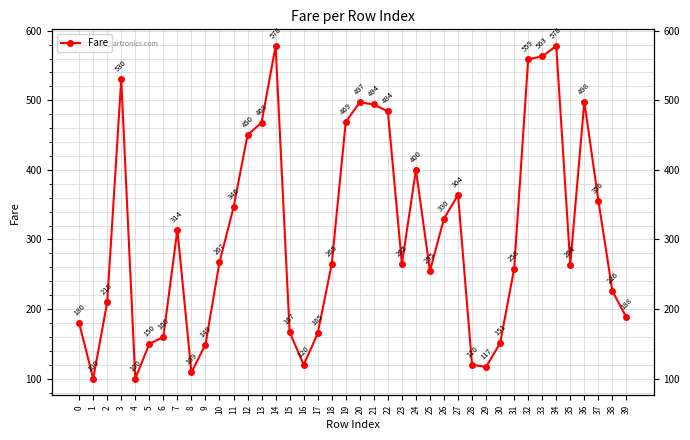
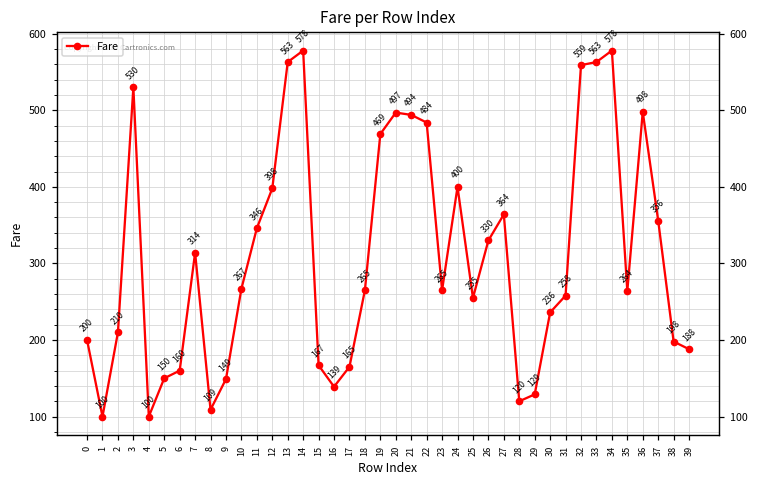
  {
-   "0": 180,
+   "0": 200,
    "1": 100,
    "2": 210,
    "3": 530,
    "4": 100,
    "5": 150,
    "6": 160,
    "7": 314,
    "8": 109,
    "9": 149,
    "10": 267,
    "11": 346,
-   "12": 450,
-   "13": 468,
+   "12": 398,
+   "13": 563,
    "14": 578,
    "15": 167,
-   "16": 120,
+   "16": 139,
    "17": 165,
    "18": 265,
    "19": 469,
    "20": 497,
    "21": 494,
    "22": 484,
    "23": 265,
    "24": 400,
    "25": 255,
    "26": 330,
    "27": 364,
    "28": 120,
-   "29": 117,
-   "30": 151,
+   "29": 129,
+   "30": 236,
    "31": 258,
    "32": 559,
    "33": 563,
    "34": 578,
    "35": 264,
    "36": 498,
    "37": 356,
-   "38": 226,
+   "38": 198,
    "39": 188
  }
